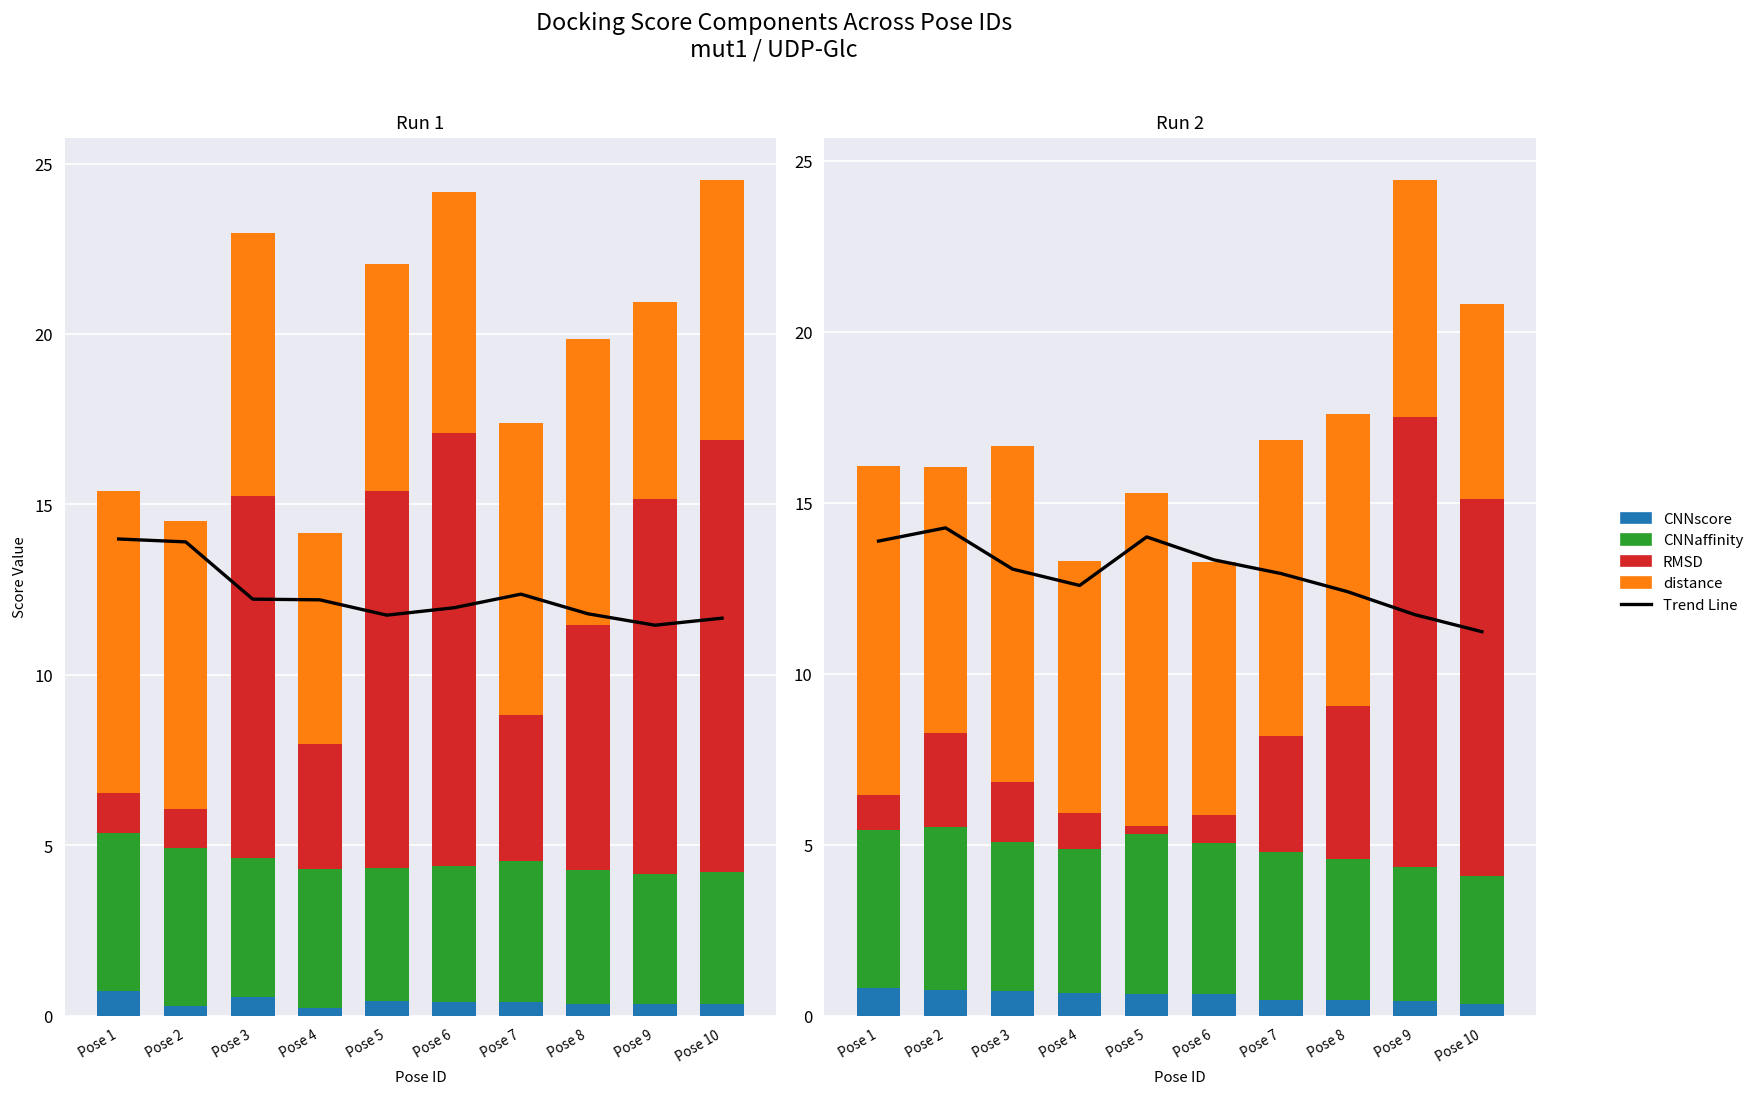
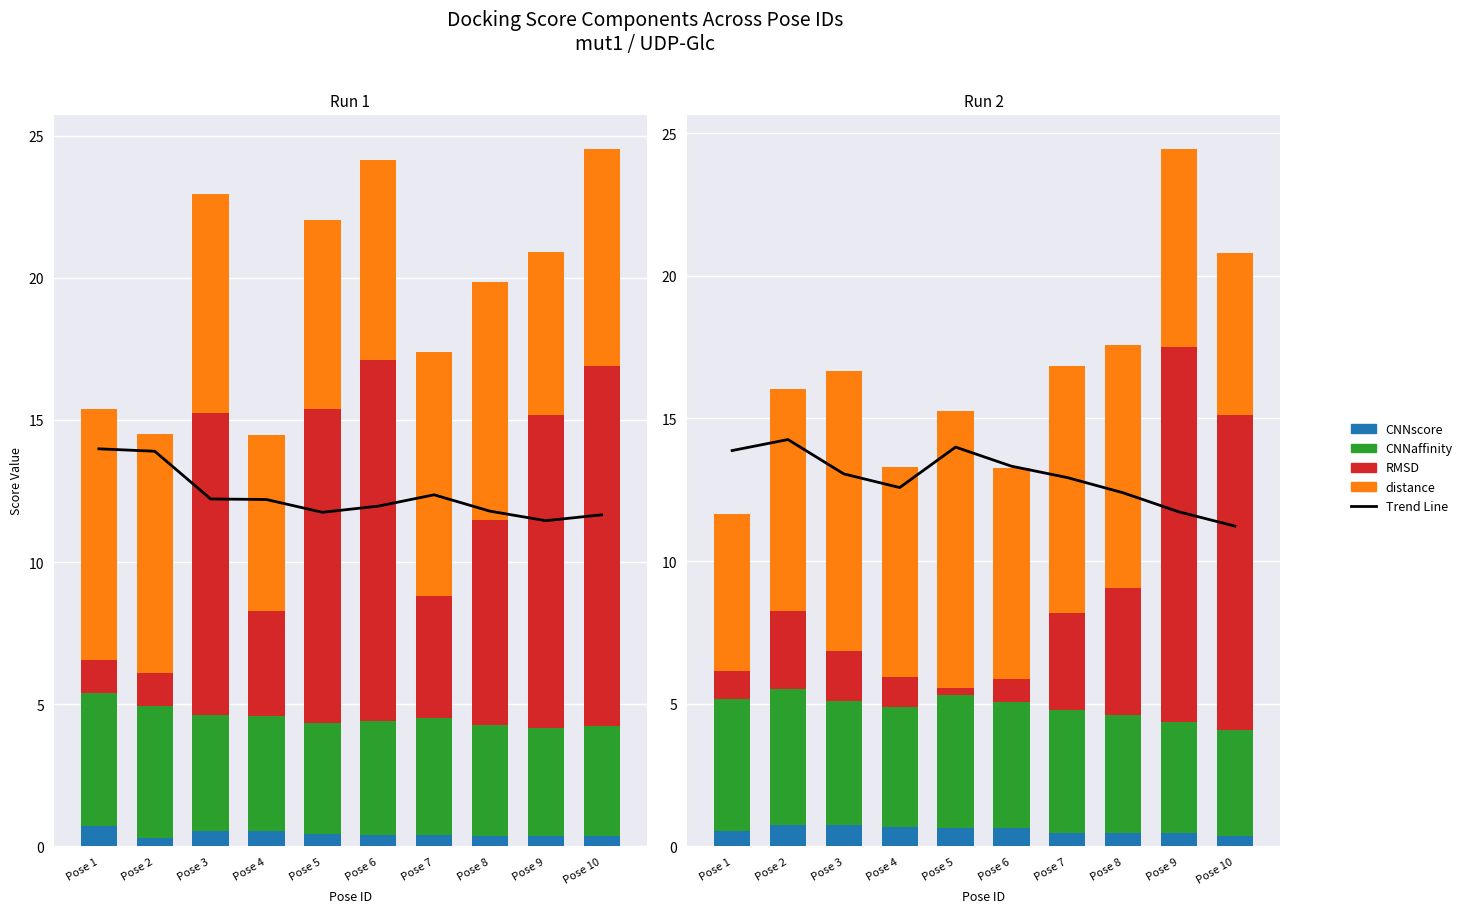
  {
    "Run 1": {
      "CNNscore": {
        "Pose 1": 0.7,
        "Pose 2": 0.3,
        "Pose 3": 0.5,
-       "Pose 4": 0.2,
+       "Pose 4": 0.5,
        "Pose 5": 0.4,
        "Pose 6": 0.4,
        "Pose 7": 0.4,
        "Pose 8": 0.3,
        "Pose 9": 0.3,
        "Pose 10": 0.3
      },
      "Trend Line": {
        "Pose 1": 14.0,
        "Pose 2": 13.9,
        "Pose 3": 12.2,
        "Pose 4": 12.2,
        "Pose 5": 11.8,
        "Pose 6": 12.0,
        "Pose 7": 12.4,
        "Pose 8": 11.8,
        "Pose 9": 11.5,
        "Pose 10": 11.7
      },
      "CNNaffinity": {
        "Pose 1": 4.7,
        "Pose 2": 4.6,
        "Pose 3": 4.1,
        "Pose 4": 4.1,
        "Pose 5": 3.9,
        "Pose 6": 4.0,
        "Pose 7": 4.1,
        "Pose 8": 3.9,
        "Pose 9": 3.8,
        "Pose 10": 3.9
      },
      "RMSD": {
        "Pose 1": 1.2,
        "Pose 2": 1.2,
        "Pose 3": 10.6,
        "Pose 4": 3.7,
        "Pose 5": 11.1,
        "Pose 6": 12.7,
        "Pose 7": 4.3,
        "Pose 8": 7.2,
        "Pose 9": 11.0,
        "Pose 10": 12.7
      },
      "distance": {
        "Pose 1": 8.9,
        "Pose 2": 8.4,
        "Pose 3": 7.7,
        "Pose 4": 6.2,
        "Pose 5": 6.7,
        "Pose 6": 7.1,
        "Pose 7": 8.6,
        "Pose 8": 8.4,
        "Pose 9": 5.8,
        "Pose 10": 7.6
      }
    },
    "Run 2": {
      "CNNscore": {
-       "Pose 1": 0.8,
+       "Pose 1": 0.5,
        "Pose 2": 0.8,
        "Pose 3": 0.7,
        "Pose 4": 0.7,
        "Pose 5": 0.6,
        "Pose 6": 0.6,
        "Pose 7": 0.5,
        "Pose 8": 0.5,
        "Pose 9": 0.4,
        "Pose 10": 0.3
      },
      "Trend Line": {
        "Pose 1": 13.9,
        "Pose 2": 14.3,
        "Pose 3": 13.1,
        "Pose 4": 12.6,
        "Pose 5": 14.0,
        "Pose 6": 13.3,
        "Pose 7": 12.9,
        "Pose 8": 12.4,
        "Pose 9": 11.7,
        "Pose 10": 11.2
      },
      "CNNaffinity": {
        "Pose 1": 4.6,
        "Pose 2": 4.8,
        "Pose 3": 4.4,
        "Pose 4": 4.2,
        "Pose 5": 4.7,
        "Pose 6": 4.4,
        "Pose 7": 4.3,
        "Pose 8": 4.1,
        "Pose 9": 3.9,
        "Pose 10": 3.7
      },
      "RMSD": {
        "Pose 1": 1.0,
        "Pose 2": 2.7,
        "Pose 3": 1.7,
        "Pose 4": 1.1,
        "Pose 5": 0.2,
        "Pose 6": 0.8,
        "Pose 7": 3.4,
        "Pose 8": 4.5,
        "Pose 9": 13.2,
        "Pose 10": 11.0
      },
      "distance": {
-       "Pose 1": 9.6,
+       "Pose 1": 5.5,
        "Pose 2": 7.8,
        "Pose 3": 9.8,
        "Pose 4": 7.4,
        "Pose 5": 9.7,
        "Pose 6": 7.4,
        "Pose 7": 8.7,
        "Pose 8": 8.5,
        "Pose 9": 6.9,
        "Pose 10": 5.7
      }
    }
  }
